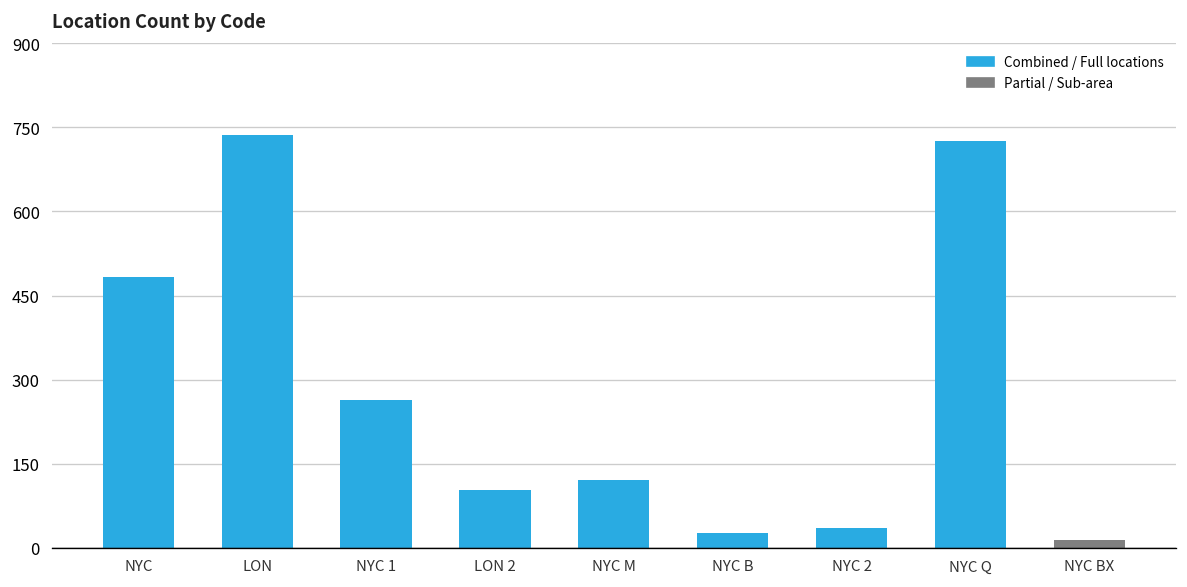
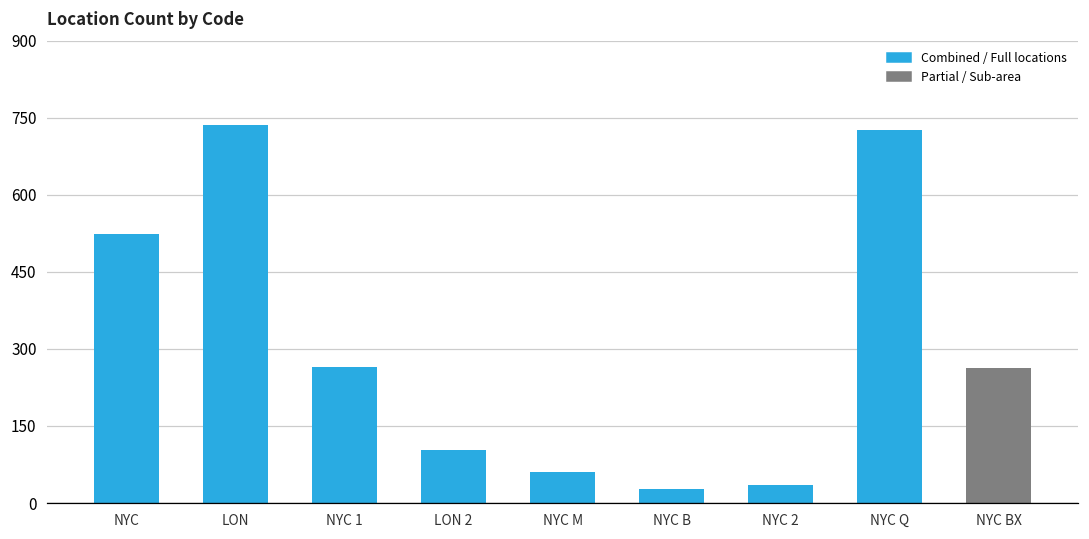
  {
-   "NYC": 480,
+   "NYC": 520,
    "LON": 740,
    "NYC 1": 260,
    "LON 2": 100,
-   "NYC M": 120,
+   "NYC M": 60,
    "NYC B": 30,
    "NYC 2": 40,
    "NYC Q": 730,
-   "NYC BX": 10
+   "NYC BX": 260
  }
